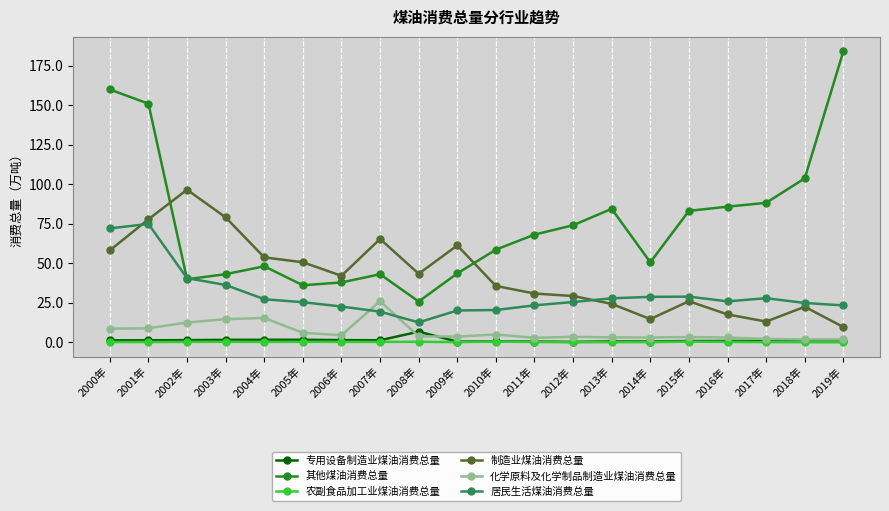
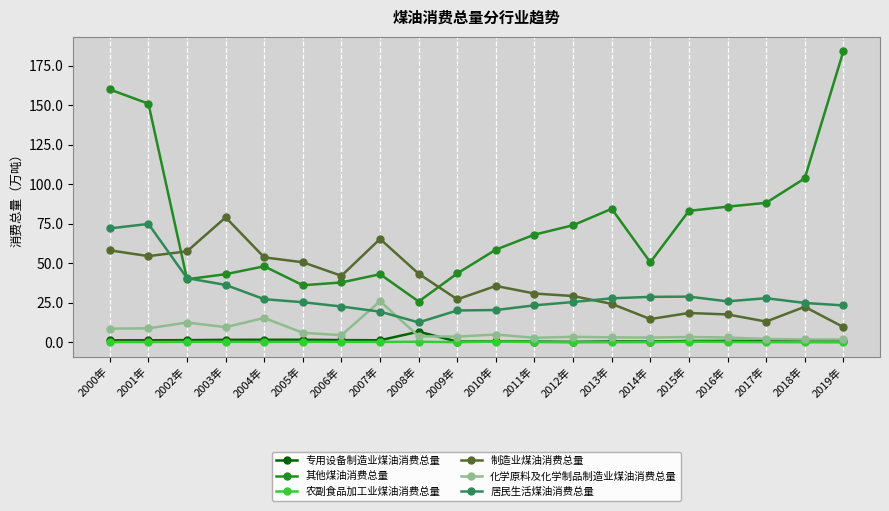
  {
    "专用设备制造业煤油消费总量": {
      "2008年": 7
    },
    "农副食品加工业煤油消费总量": {
      "2008年": 0
    },
    "制造业煤油消费总量": {
      "2000年": 58,
-     "2001年": 78,
-     "2002年": 97,
+     "2001年": 55,
+     "2002年": 58,
      "2003年": 79,
      "2004年": 54,
      "2005年": 51,
      "2006年": 42,
      "2007年": 65,
      "2008年": 43,
-     "2009年": 61,
+     "2009年": 27,
      "2010年": 36,
      "2011年": 31,
      "2012年": 29,
      "2013年": 24,
      "2014年": 15,
-     "2015年": 26,
+     "2015年": 19,
      "2016年": 18,
      "2017年": 13,
      "2018年": 23,
      "2019年": 10
    },
    "化学原料及化学制品制造业煤油消费总量": {
      "2000年": 9,
      "2001年": 9,
      "2002年": 13,
-     "2003年": 15,
+     "2003年": 10,
      "2004年": 16,
      "2005年": 6,
      "2006年": 5,
      "2007年": 26,
      "2008年": 4,
      "2009年": 4,
      "2010年": 5,
      "2011年": 3,
      "2012年": 4,
      "2013年": 3,
      "2014年": 3,
      "2015年": 3,
      "2016年": 3
    }
  }
